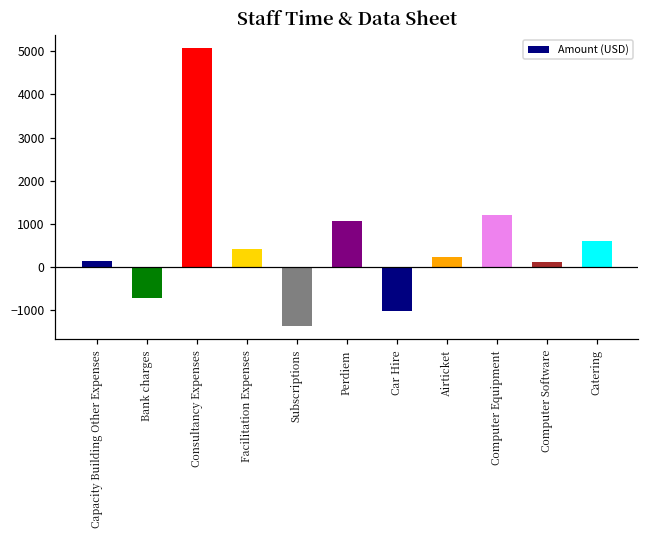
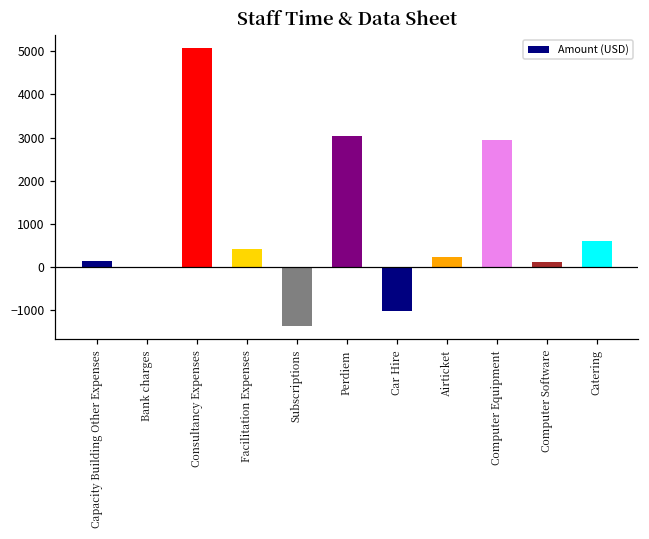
  {
    "Capacity Building Other Expenses": 100,
-   "Bank charges": -700,
+   "Bank charges": 0,
    "Consultancy Expenses": 5100,
    "Facilitation Expenses": 400,
    "Subscriptions": -1400,
-   "Perdiem": 1100,
+   "Perdiem": 3000,
    "Car Hire": -1000,
    "Airticket": 200,
-   "Computer Equipment": 1200,
+   "Computer Equipment": 2900,
    "Computer Software": 100,
    "Catering": 600
  }
